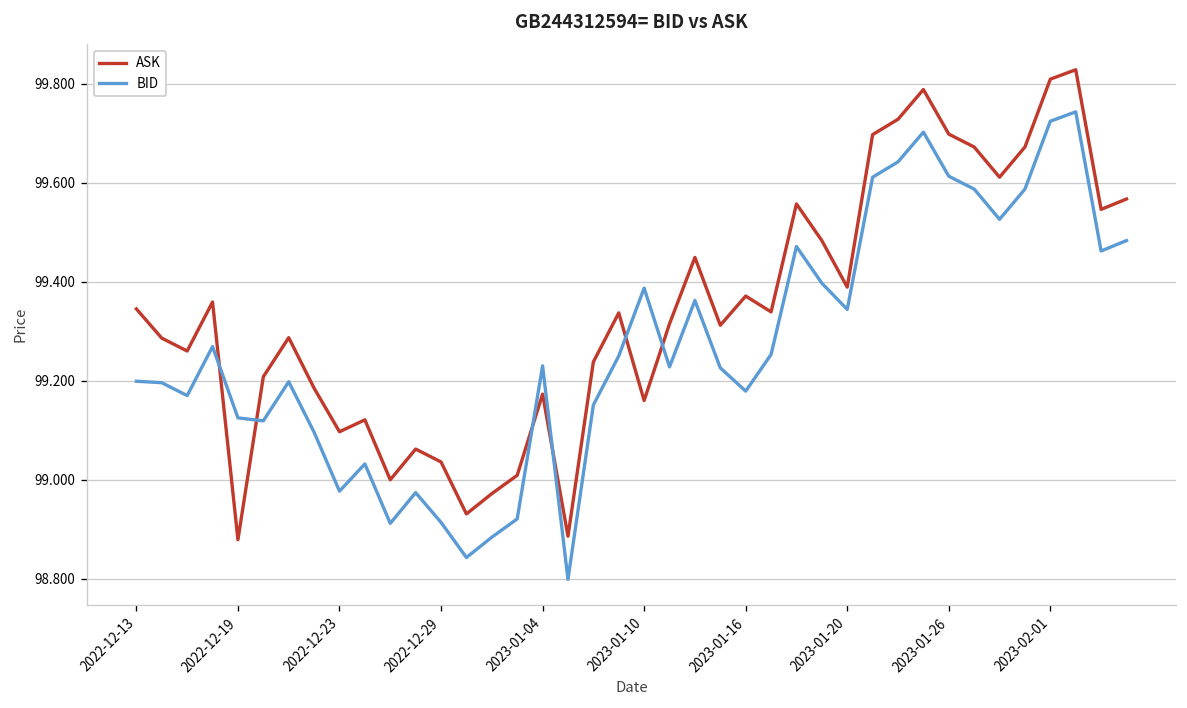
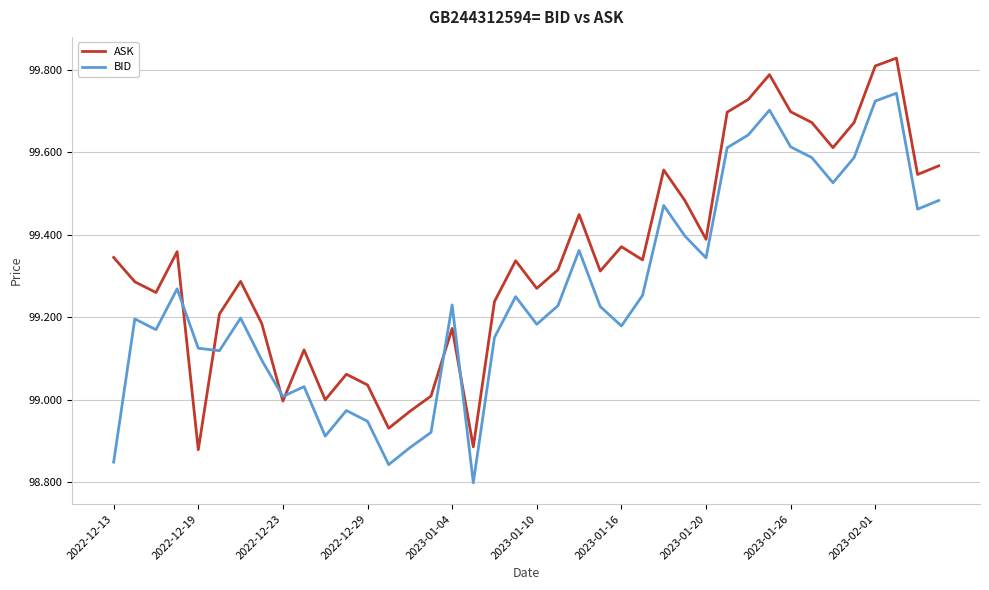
  {
    "ASK": {
      "2022-12-13": 99.35,
      "2022-12-19": 98.88,
-     "2022-12-23": 99.10,
+     "2022-12-23": 99.00,
      "2022-12-29": 99.04,
      "2023-01-04": 99.17,
-     "2023-01-10": 99.16,
+     "2023-01-10": 99.27,
      "2023-01-16": 99.37,
      "2023-01-20": 99.39,
      "2023-01-26": 99.70,
      "2023-02-01": 99.81
    },
    "BID": {
-     "2022-12-13": 99.20,
+     "2022-12-13": 98.85,
      "2022-12-19": 99.13,
-     "2022-12-23": 98.98,
-     "2022-12-29": 98.91,
+     "2022-12-23": 99.01,
+     "2022-12-29": 98.95,
      "2023-01-04": 99.23,
-     "2023-01-10": 99.39,
+     "2023-01-10": 99.18,
      "2023-01-16": 99.18,
      "2023-01-20": 99.34,
      "2023-01-26": 99.61,
      "2023-02-01": 99.72
    }
  }
